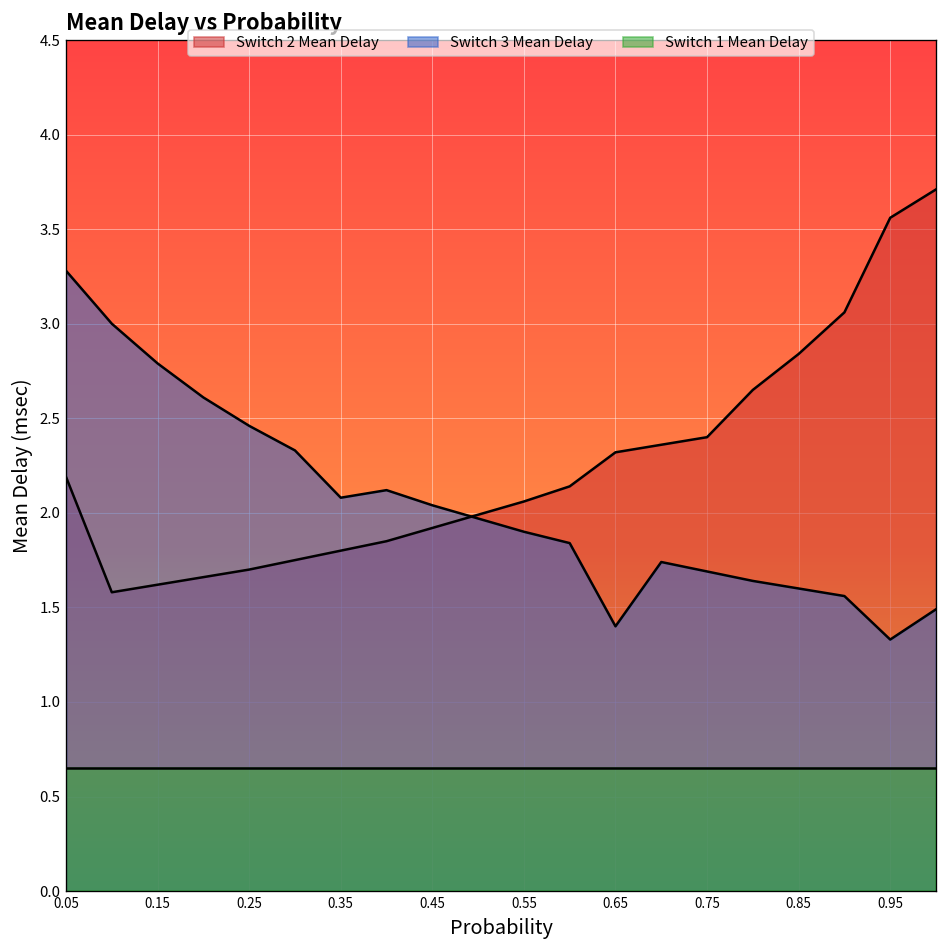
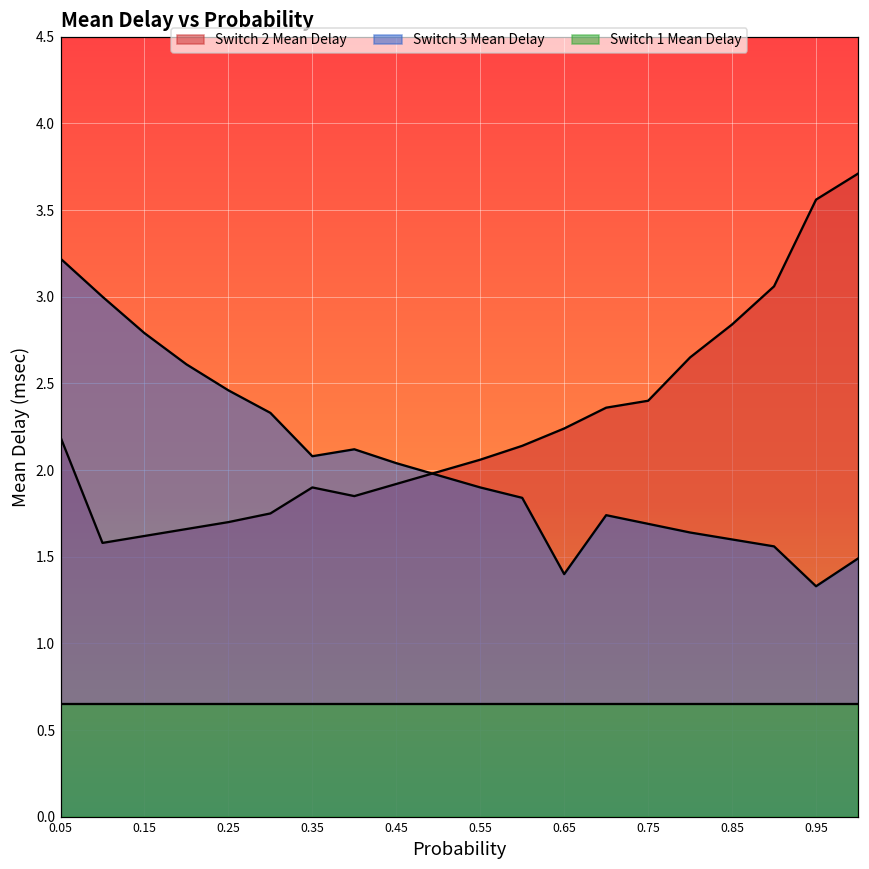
  {
    "Switch 2 Mean Delay": {
      "0.05": 2.19,
      "0.15": 1.62,
      "0.25": 1.70,
-     "0.35": 1.8,
+     "0.35": 1.9,
      "0.45": 1.92,
      "0.55": 2.06,
-     "0.65": 2.32,
+     "0.65": 2.24,
      "0.75": 2.40,
      "0.85": 2.84,
      "0.95": 3.56
    },
    "Switch 3 Mean Delay": {
-     "0.05": 3.28,
+     "0.05": 3.22,
      "0.15": 2.79,
      "0.25": 2.46,
      "0.35": 2.08,
      "0.45": 2.04,
      "0.55": 1.90,
      "0.65": 1.40,
      "0.75": 1.69,
      "0.85": 1.60,
      "0.95": 1.33
    },
    "Switch 1 Mean Delay": {
      "0.05": 0.65,
      "0.15": 0.65,
      "0.25": 0.65,
      "0.35": 0.65,
      "0.45": 0.65,
      "0.55": 0.65,
      "0.65": 0.65,
      "0.75": 0.65,
      "0.85": 0.65,
      "0.95": 0.65
    }
  }
